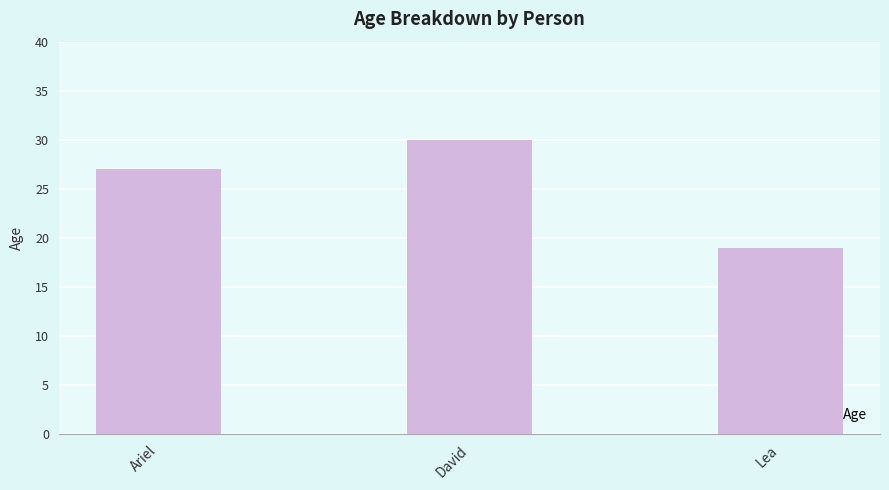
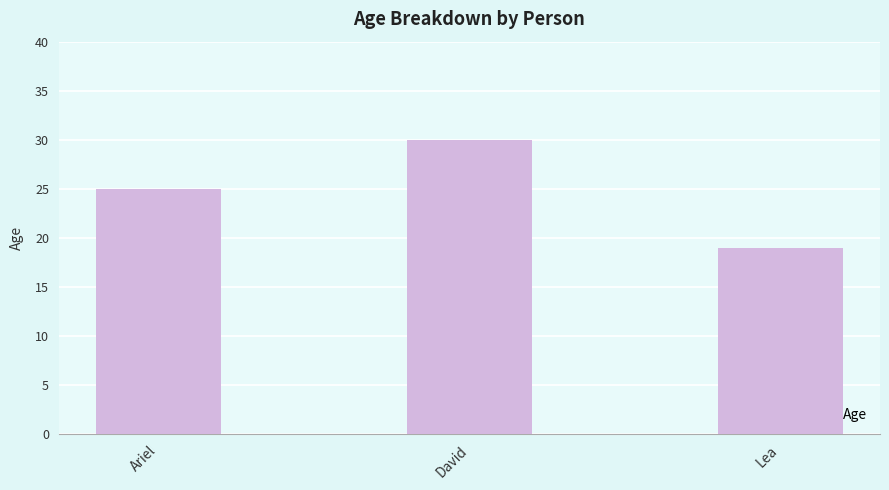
  {
-   "Ariel": 27,
+   "Ariel": 25,
    "David": 30,
    "Lea": 19
  }
